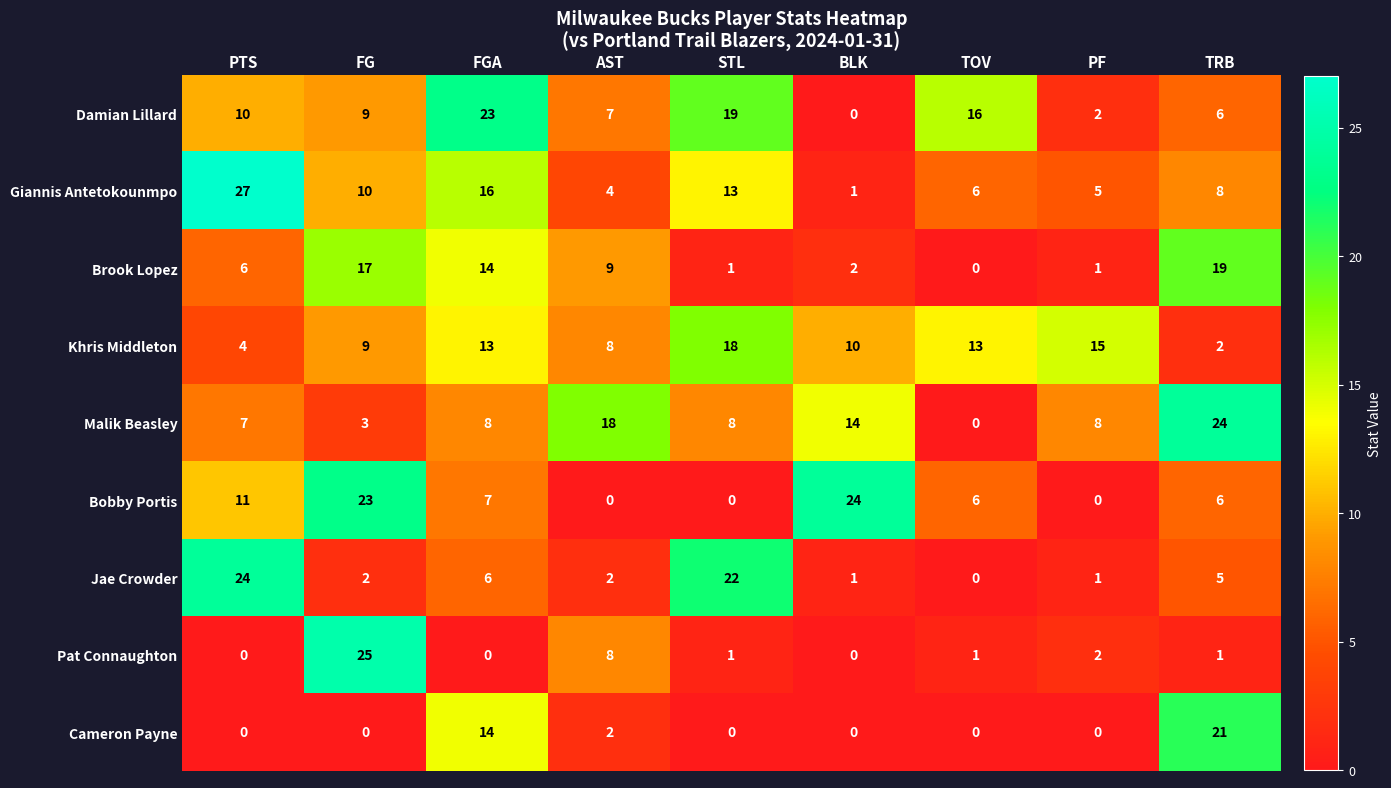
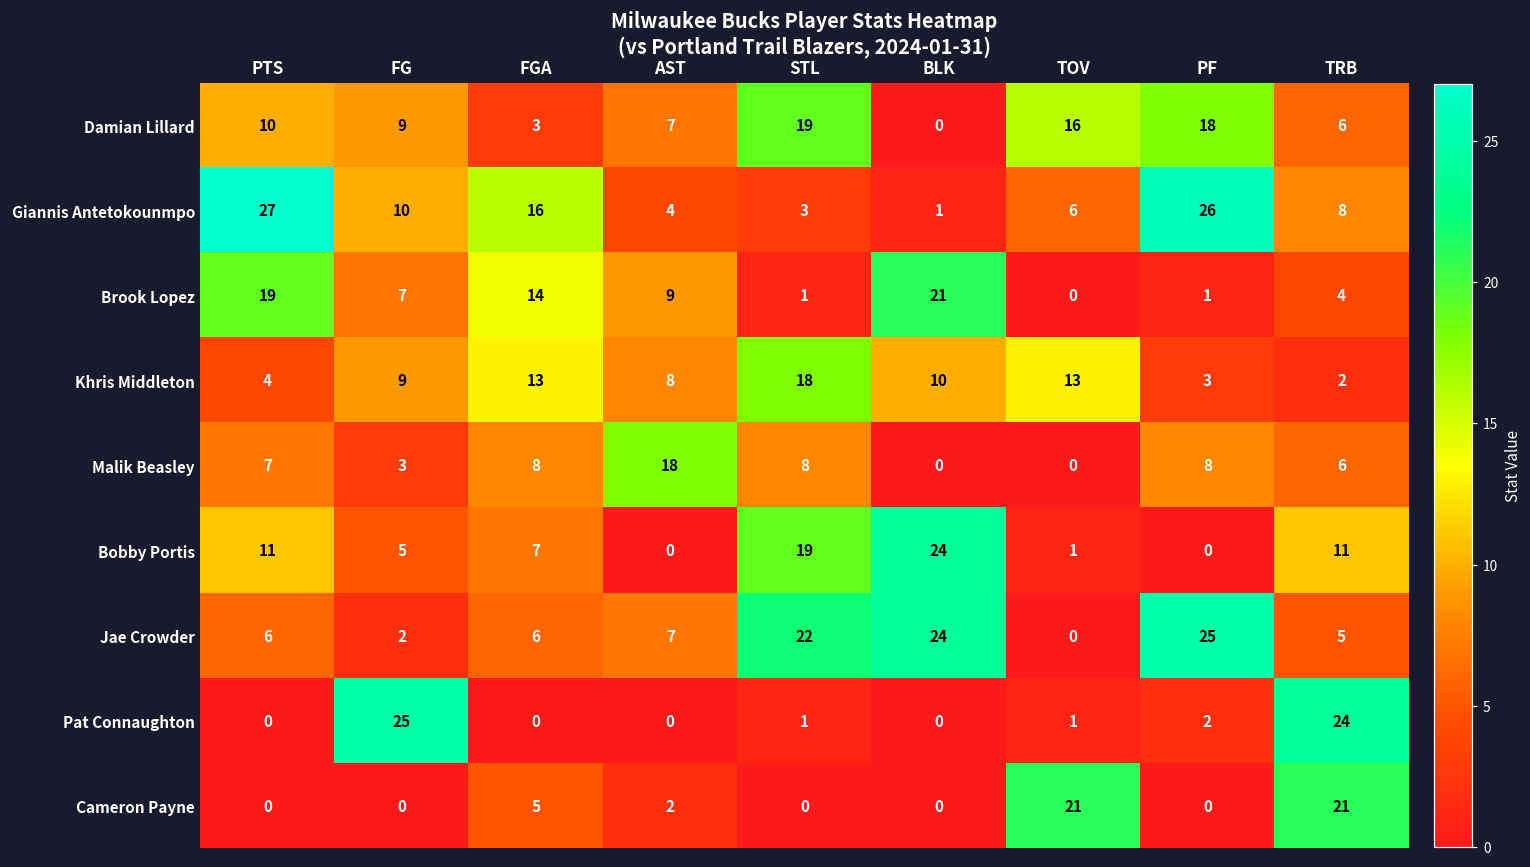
  {
    "Damian Lillard": {
      "PTS": 10,
      "FG": 9,
-     "FGA": 23,
+     "FGA": 3,
      "AST": 7,
      "STL": 19,
      "BLK": 0,
      "TOV": 16,
-     "PF": 2,
+     "PF": 18,
      "TRB": 6
    },
    "Giannis Antetokounmpo": {
      "PTS": 27,
      "FG": 10,
      "FGA": 16,
      "AST": 4,
-     "STL": 13,
+     "STL": 3,
      "BLK": 1,
      "TOV": 6,
-     "PF": 5,
+     "PF": 26,
      "TRB": 8
    },
    "Brook Lopez": {
-     "PTS": 6,
-     "FG": 17,
+     "PTS": 19,
+     "FG": 7,
      "FGA": 14,
      "AST": 9,
      "STL": 1,
-     "BLK": 2,
+     "BLK": 21,
      "TOV": 0,
      "PF": 1,
-     "TRB": 19
+     "TRB": 4
    },
    "Khris Middleton": {
      "PTS": 4,
      "FG": 9,
      "FGA": 13,
      "AST": 8,
      "STL": 18,
      "BLK": 10,
      "TOV": 13,
-     "PF": 15,
+     "PF": 3,
      "TRB": 2
    },
    "Malik Beasley": {
      "PTS": 7,
      "FG": 3,
      "FGA": 8,
      "AST": 18,
      "STL": 8,
-     "BLK": 14,
+     "BLK": 0,
      "TOV": 0,
      "PF": 8,
-     "TRB": 24
+     "TRB": 6
    },
    "Bobby Portis": {
      "PTS": 11,
-     "FG": 23,
+     "FG": 5,
      "FGA": 7,
      "AST": 0,
-     "STL": 0,
+     "STL": 19,
      "BLK": 24,
-     "TOV": 6,
+     "TOV": 1,
      "PF": 0,
-     "TRB": 6
+     "TRB": 11
    },
    "Jae Crowder": {
-     "PTS": 24,
+     "PTS": 6,
      "FG": 2,
      "FGA": 6,
-     "AST": 2,
+     "AST": 7,
      "STL": 22,
-     "BLK": 1,
+     "BLK": 24,
      "TOV": 0,
-     "PF": 1,
+     "PF": 25,
      "TRB": 5
    },
    "Pat Connaughton": {
      "PTS": 0,
      "FG": 25,
      "FGA": 0,
-     "AST": 8,
+     "AST": 0,
      "STL": 1,
      "BLK": 0,
      "TOV": 1,
      "PF": 2,
-     "TRB": 1
+     "TRB": 24
    },
    "Cameron Payne": {
      "PTS": 0,
      "FG": 0,
-     "FGA": 14,
+     "FGA": 5,
      "AST": 2,
      "STL": 0,
      "BLK": 0,
-     "TOV": 0,
+     "TOV": 21,
      "PF": 0,
      "TRB": 21
    }
  }
